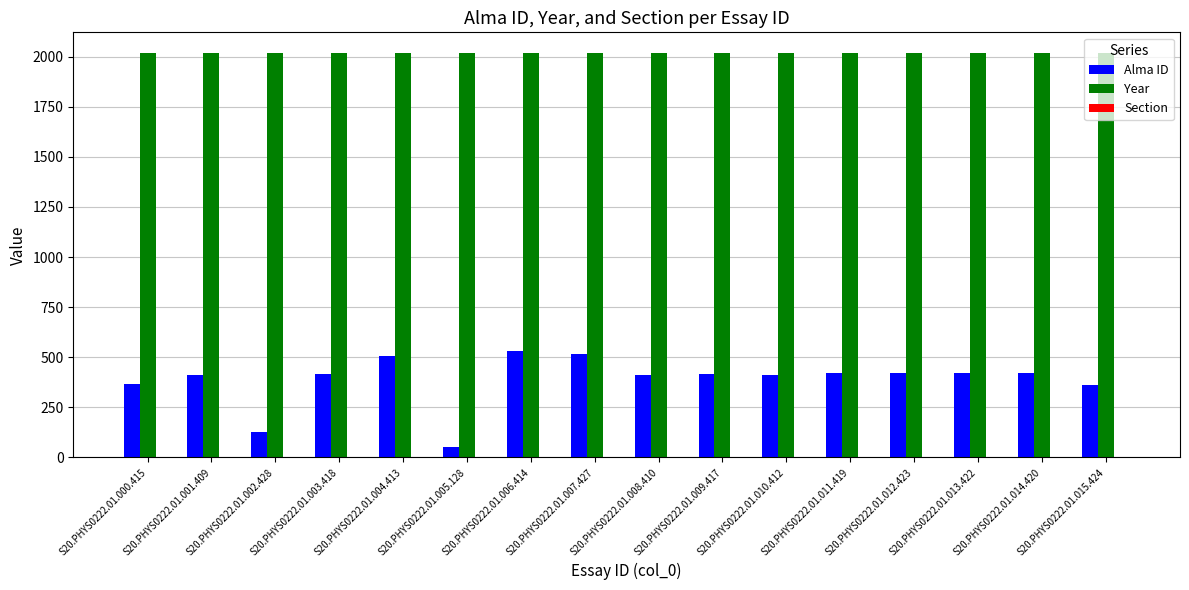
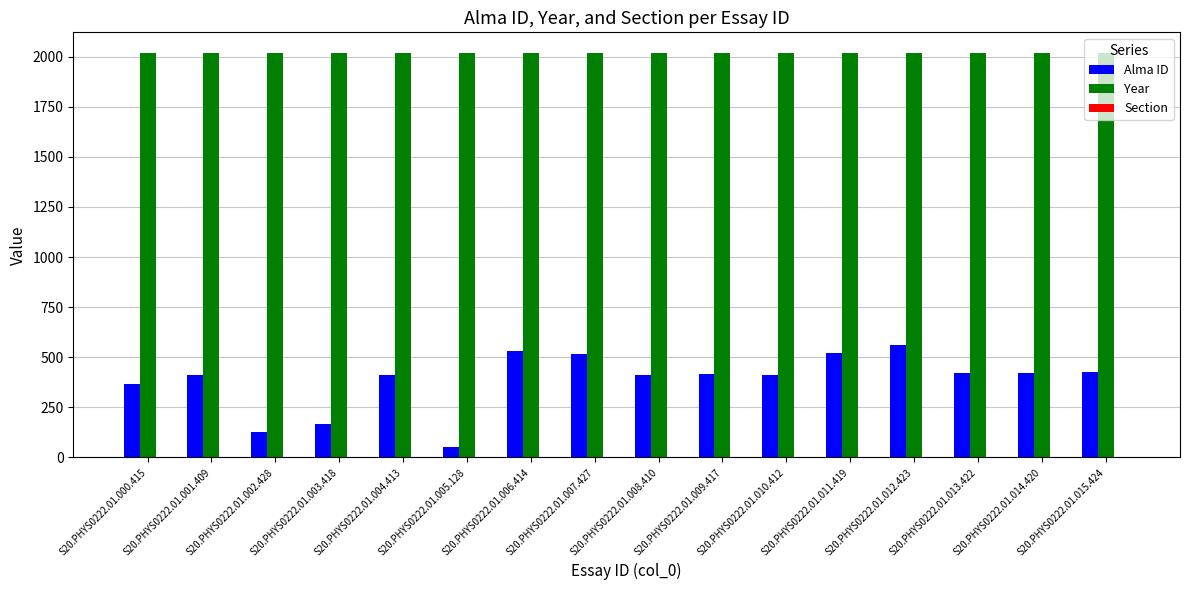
  {
    "Alma ID": {
      "S20.PHYS0222.01.000.415": 370,
      "S20.PHYS0222.01.001.409": 410,
      "S20.PHYS0222.01.002.428": 130,
-     "S20.PHYS0222.01.003.418": 420,
-     "S20.PHYS0222.01.004.413": 510,
+     "S20.PHYS0222.01.003.418": 170,
+     "S20.PHYS0222.01.004.413": 410,
      "S20.PHYS0222.01.005.128": 50,
      "S20.PHYS0222.01.006.414": 530,
      "S20.PHYS0222.01.007.427": 520,
      "S20.PHYS0222.01.008.410": 410,
      "S20.PHYS0222.01.009.417": 420,
      "S20.PHYS0222.01.010.412": 410,
-     "S20.PHYS0222.01.011.419": 420,
-     "S20.PHYS0222.01.012.423": 420,
+     "S20.PHYS0222.01.011.419": 520,
+     "S20.PHYS0222.01.012.423": 560,
      "S20.PHYS0222.01.013.422": 420,
      "S20.PHYS0222.01.014.420": 420,
-     "S20.PHYS0222.01.015.424": 360
+     "S20.PHYS0222.01.015.424": 420
    },
    "Year": {
      "S20.PHYS0222.01.000.415": 2020,
      "S20.PHYS0222.01.001.409": 2020,
      "S20.PHYS0222.01.002.428": 2020,
      "S20.PHYS0222.01.003.418": 2020,
      "S20.PHYS0222.01.004.413": 2020,
      "S20.PHYS0222.01.005.128": 2020,
      "S20.PHYS0222.01.006.414": 2020,
      "S20.PHYS0222.01.007.427": 2020,
      "S20.PHYS0222.01.008.410": 2020,
      "S20.PHYS0222.01.009.417": 2020,
      "S20.PHYS0222.01.010.412": 2020,
      "S20.PHYS0222.01.011.419": 2020,
      "S20.PHYS0222.01.012.423": 2020,
      "S20.PHYS0222.01.013.422": 2020,
      "S20.PHYS0222.01.014.420": 2020
    }
  }
